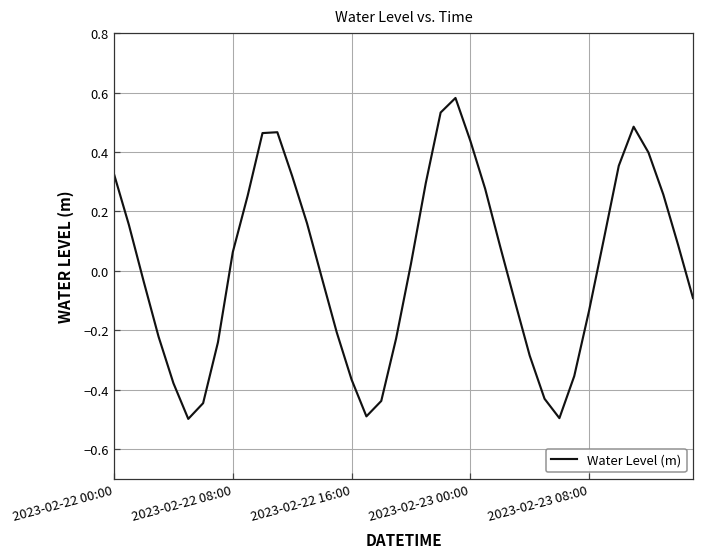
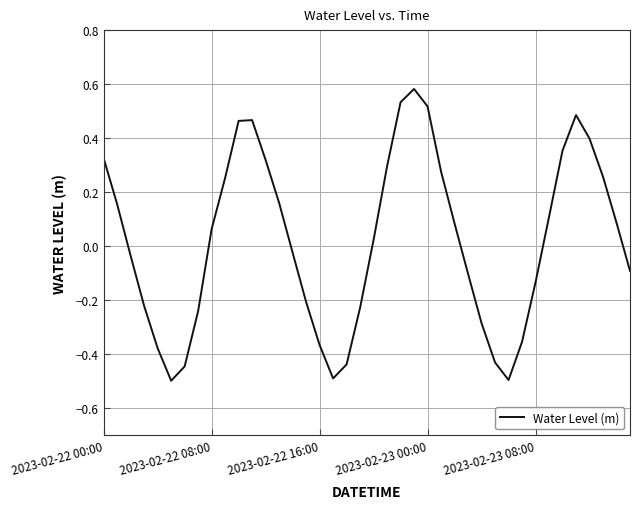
  {
    "2023-02-22 00:00": 0.33,
    "2023-02-22 08:00": 0.06,
    "2023-02-22 16:00": -0.37,
-   "2023-02-23 00:00": 0.44,
+   "2023-02-23 00:00": 0.52,
    "2023-02-23 08:00": -0.13
  }
